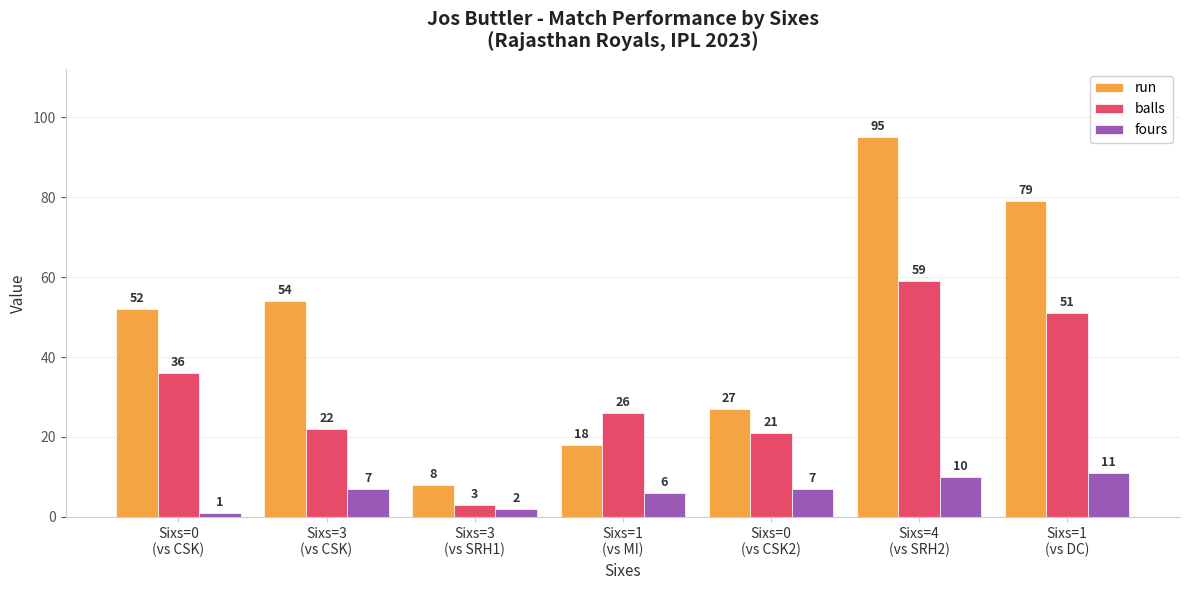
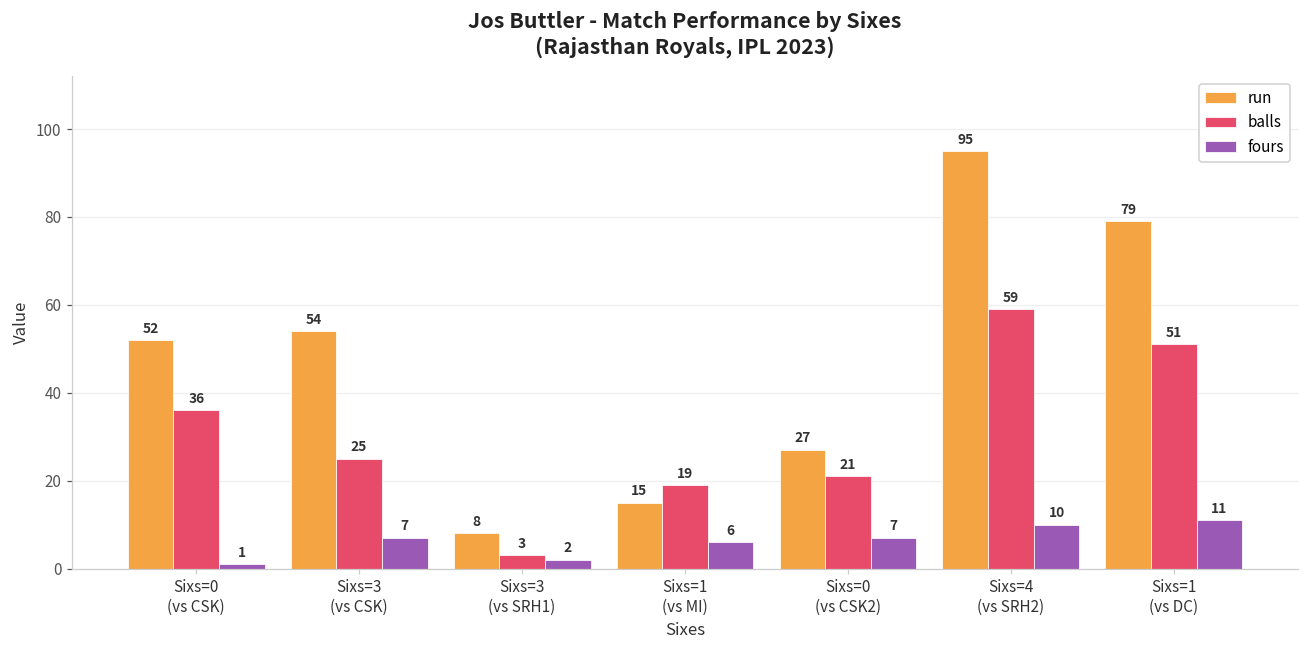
  {
    "run": {
      "Sixs=0 (vs CSK)": 52,
      "Sixs=3 (vs CSK)": 54,
      "Sixs=3 (vs SRH1)": 8,
-     "Sixs=1 (vs MI)": 18,
+     "Sixs=1 (vs MI)": 15,
      "Sixs=0 (vs CSK2)": 27,
      "Sixs=4 (vs SRH2)": 95,
      "Sixs=1 (vs DC)": 79
    },
    "balls": {
      "Sixs=0 (vs CSK)": 36,
-     "Sixs=3 (vs CSK)": 22,
+     "Sixs=3 (vs CSK)": 25,
      "Sixs=3 (vs SRH1)": 3,
-     "Sixs=1 (vs MI)": 26,
+     "Sixs=1 (vs MI)": 19,
      "Sixs=0 (vs CSK2)": 21,
      "Sixs=4 (vs SRH2)": 59,
      "Sixs=1 (vs DC)": 51
    },
    "fours": {
      "Sixs=0 (vs CSK)": 1,
      "Sixs=3 (vs CSK)": 7,
      "Sixs=3 (vs SRH1)": 2,
      "Sixs=1 (vs MI)": 6,
      "Sixs=0 (vs CSK2)": 7,
      "Sixs=4 (vs SRH2)": 10,
      "Sixs=1 (vs DC)": 11
    }
  }
